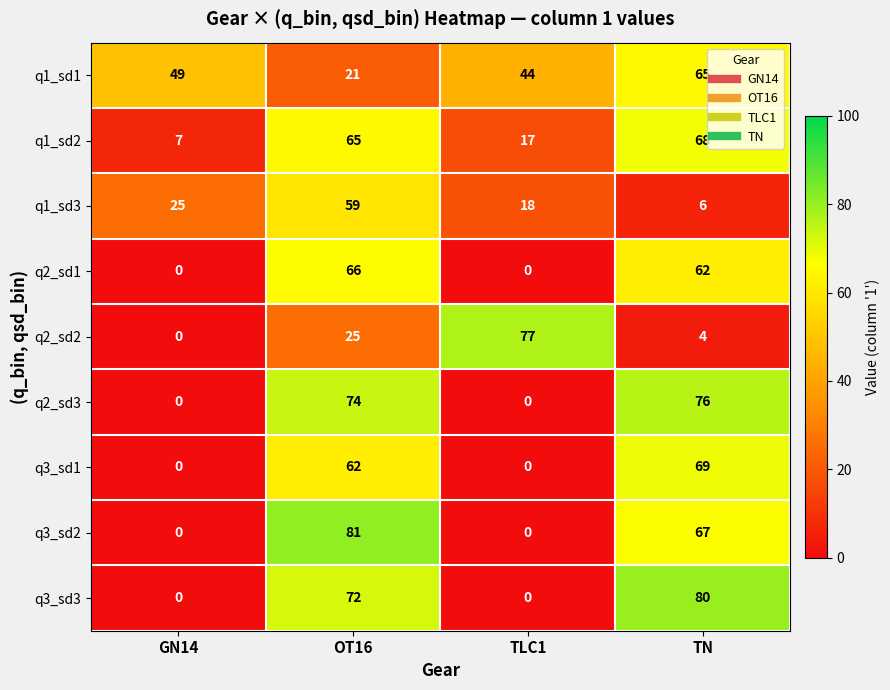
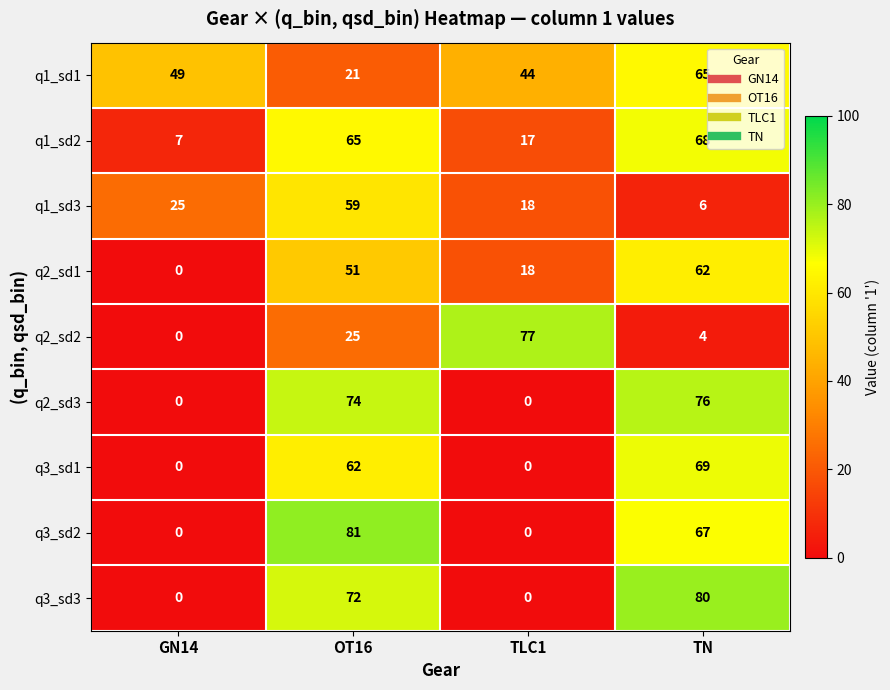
  {
    "q1_sd1": {
      "GN14": 49,
      "OT16": 21,
      "TLC1": 44
    },
    "q1_sd2": {
      "GN14": 7,
      "OT16": 65,
      "TLC1": 17
    },
    "q1_sd3": {
      "GN14": 25,
      "OT16": 59,
      "TLC1": 18,
      "TN": 6
    },
    "q2_sd1": {
      "GN14": 0,
-     "OT16": 66,
-     "TLC1": 0,
+     "OT16": 51,
+     "TLC1": 18,
      "TN": 62
    },
    "q2_sd2": {
      "GN14": 0,
      "OT16": 25,
      "TLC1": 77,
      "TN": 4
    },
    "q2_sd3": {
      "GN14": 0,
      "OT16": 74,
      "TLC1": 0,
      "TN": 76
    },
    "q3_sd1": {
      "GN14": 0,
      "OT16": 62,
      "TLC1": 0,
      "TN": 69
    },
    "q3_sd2": {
      "GN14": 0,
      "OT16": 81,
      "TLC1": 0,
      "TN": 67
    },
    "q3_sd3": {
      "GN14": 0,
      "OT16": 72,
      "TLC1": 0,
      "TN": 80
    }
  }
